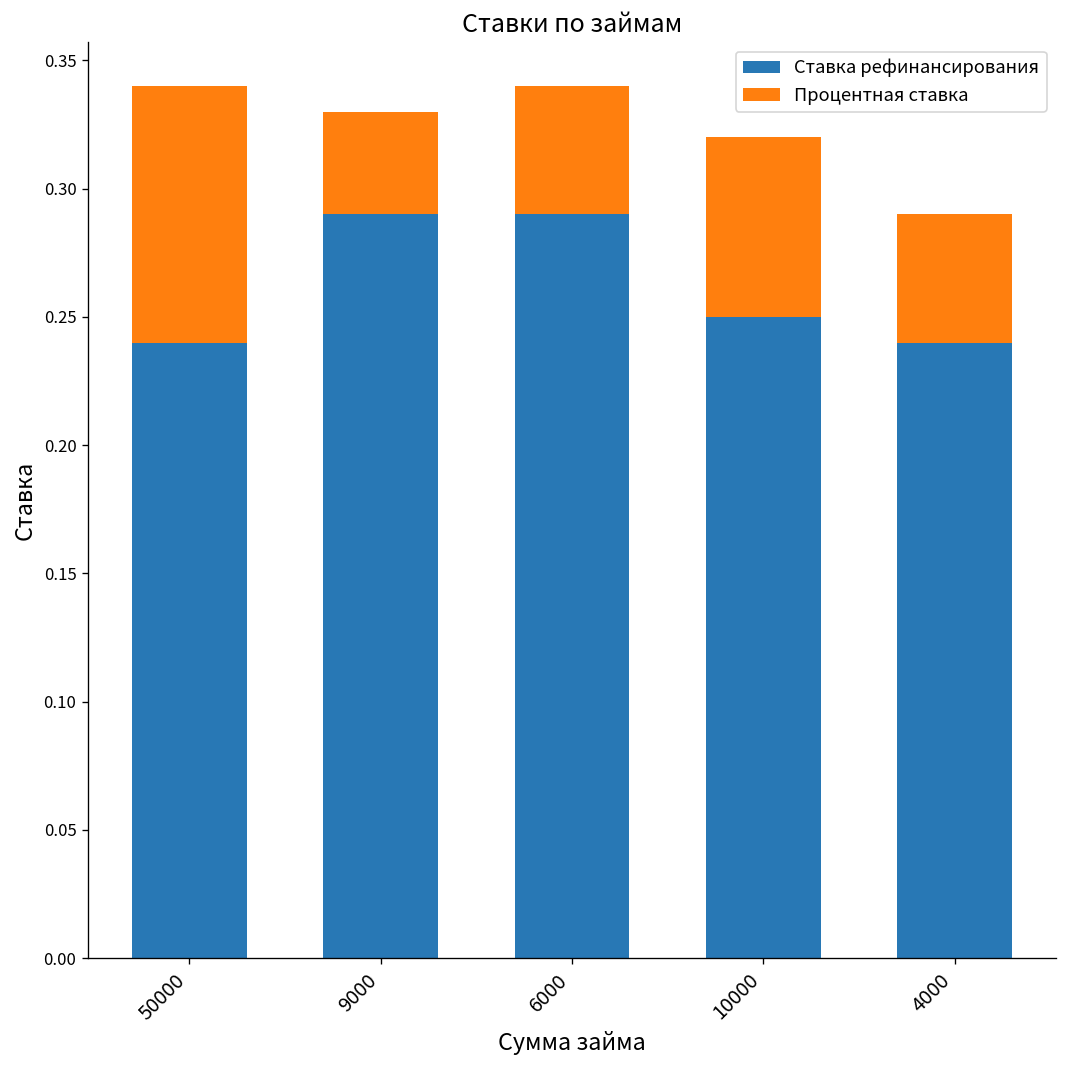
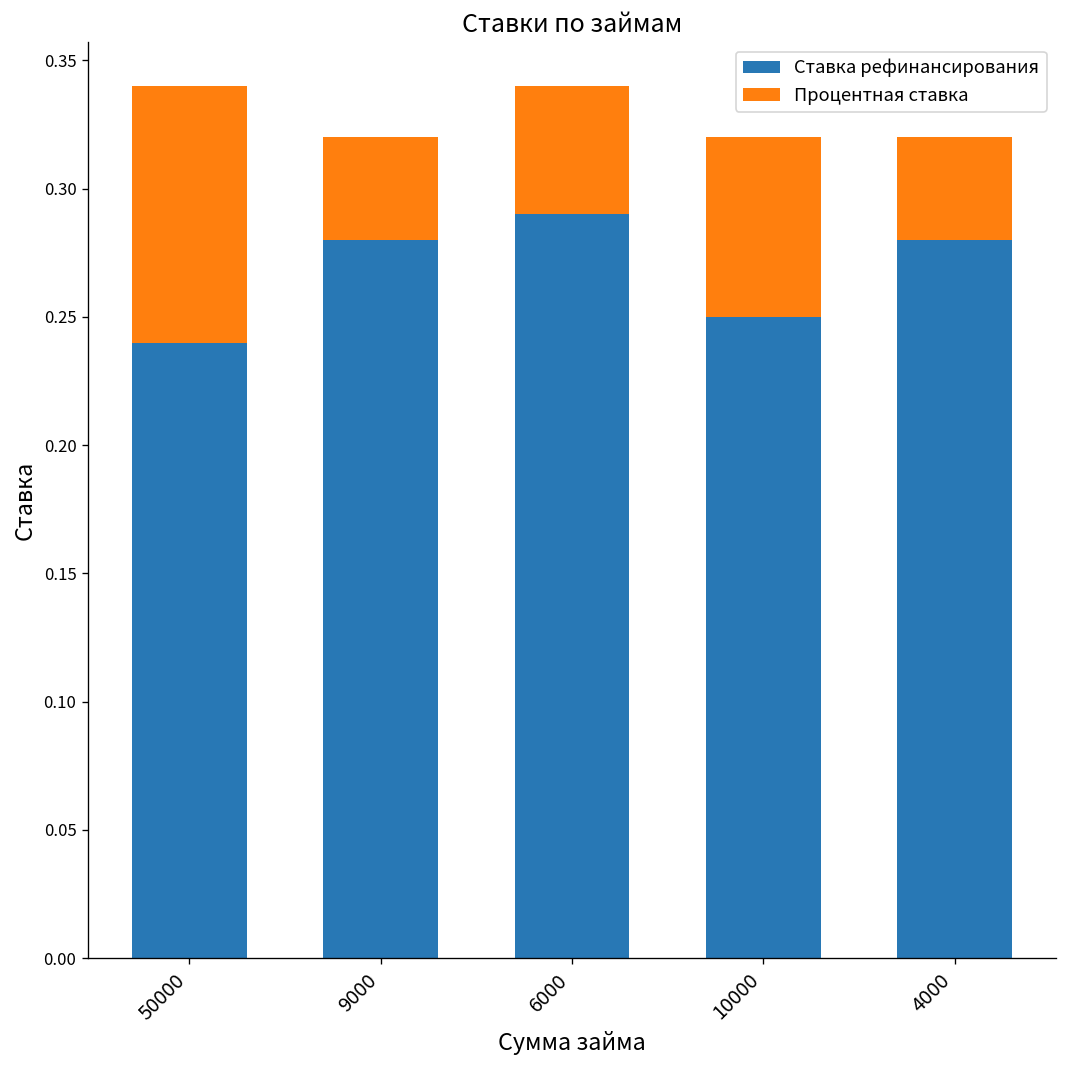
  {
    "Ставка рефинансирования": {
      "50000": 0.24,
-     "9000": 0.29,
+     "9000": 0.28,
      "6000": 0.29,
      "10000": 0.25,
-     "4000": 0.24
+     "4000": 0.28
    },
    "Процентная ставка": {
      "50000": 0.10,
      "9000": 0.04,
      "6000": 0.05,
      "10000": 0.07,
-     "4000": 0.05
+     "4000": 0.04
    }
  }
